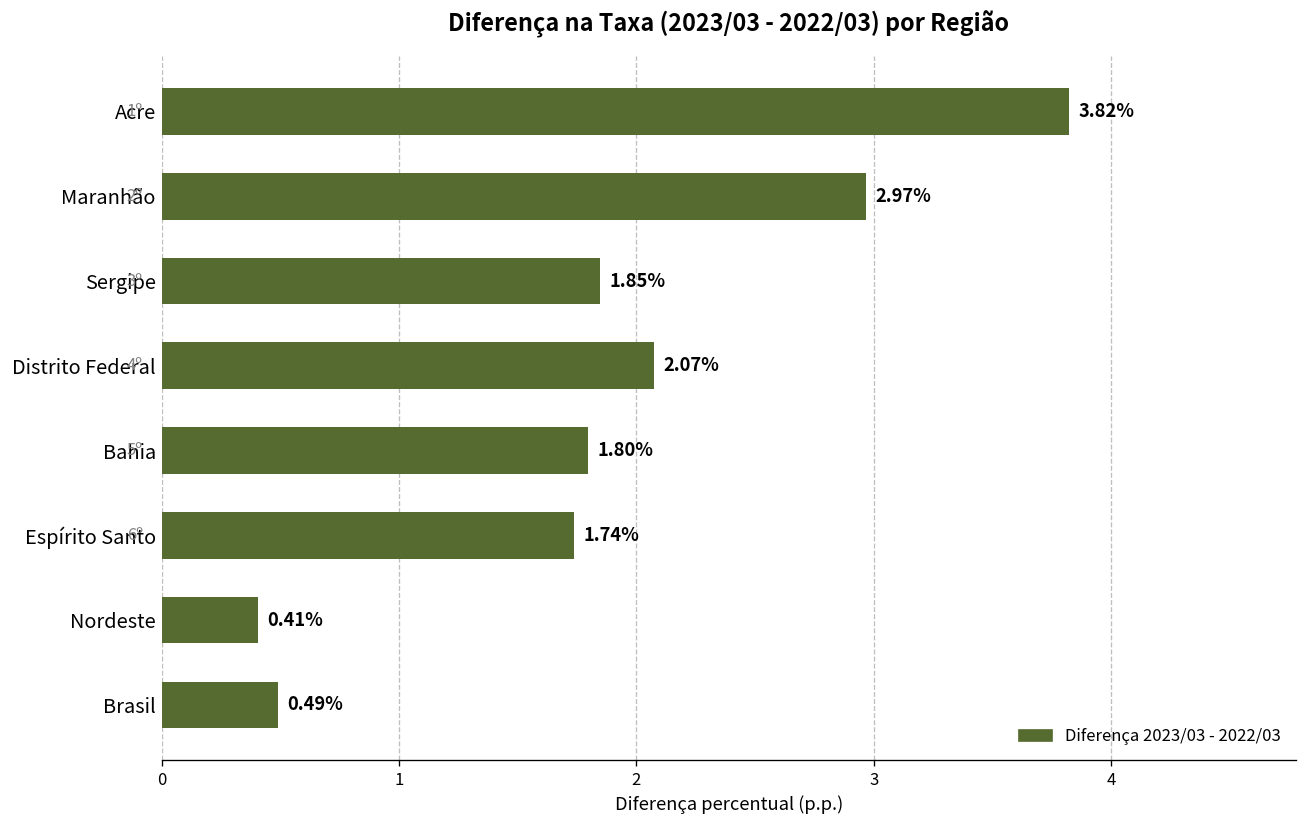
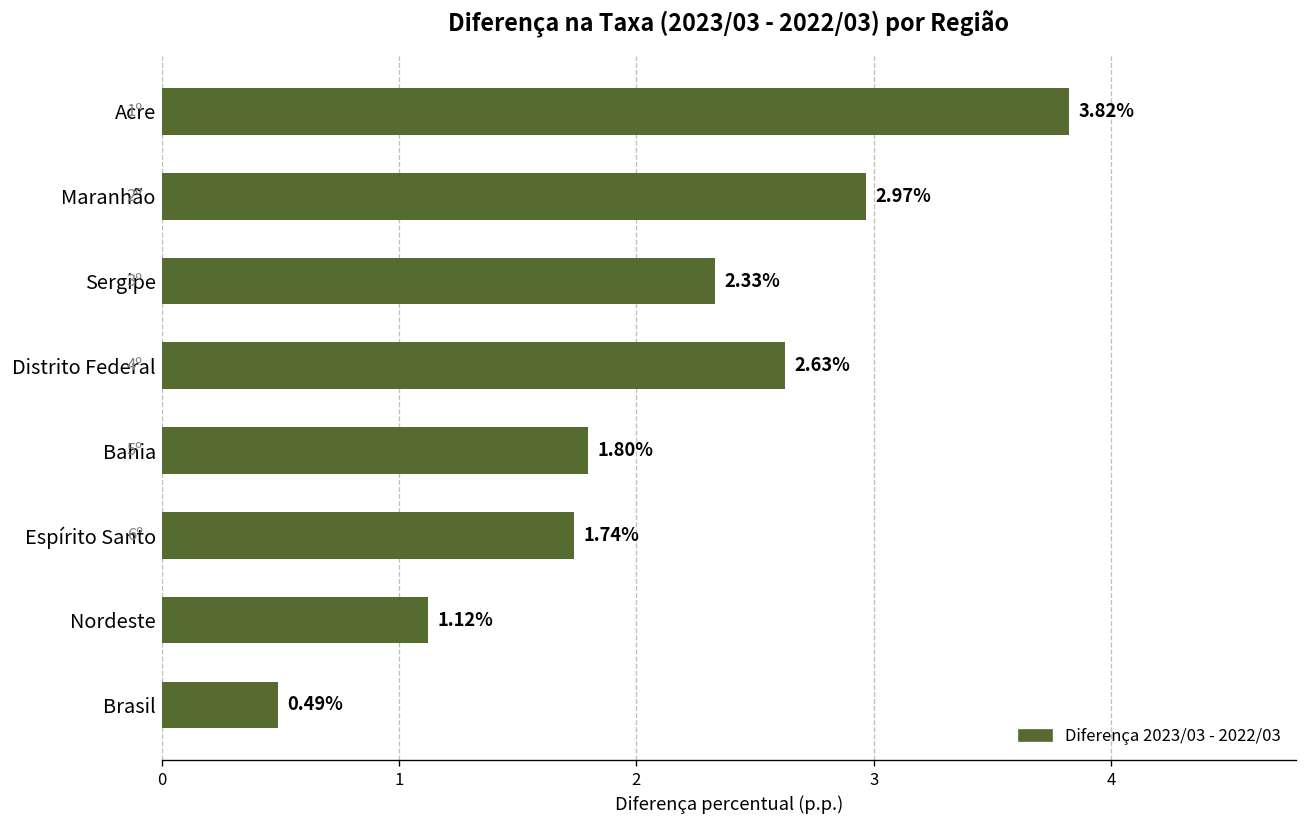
  {
    "Acre": "3.82%",
    "Maranhão": "2.97%",
-   "Sergipe": "1.85%",
-   "Distrito Federal": "2.07%",
+   "Sergipe": "2.33%",
+   "Distrito Federal": "2.63%",
    "Bahia": "1.80%",
    "Espírito Santo": "1.74%",
-   "Nordeste": "0.41%",
+   "Nordeste": "1.12%",
    "Brasil": "0.49%"
  }
